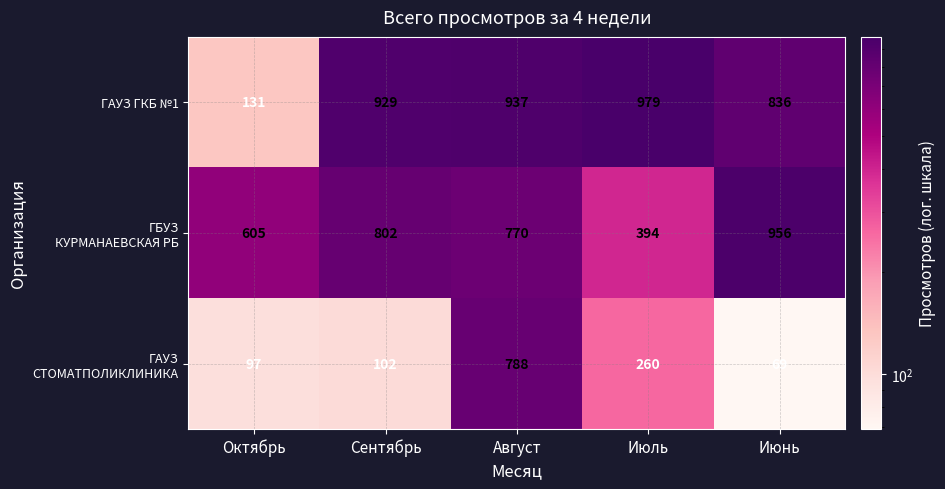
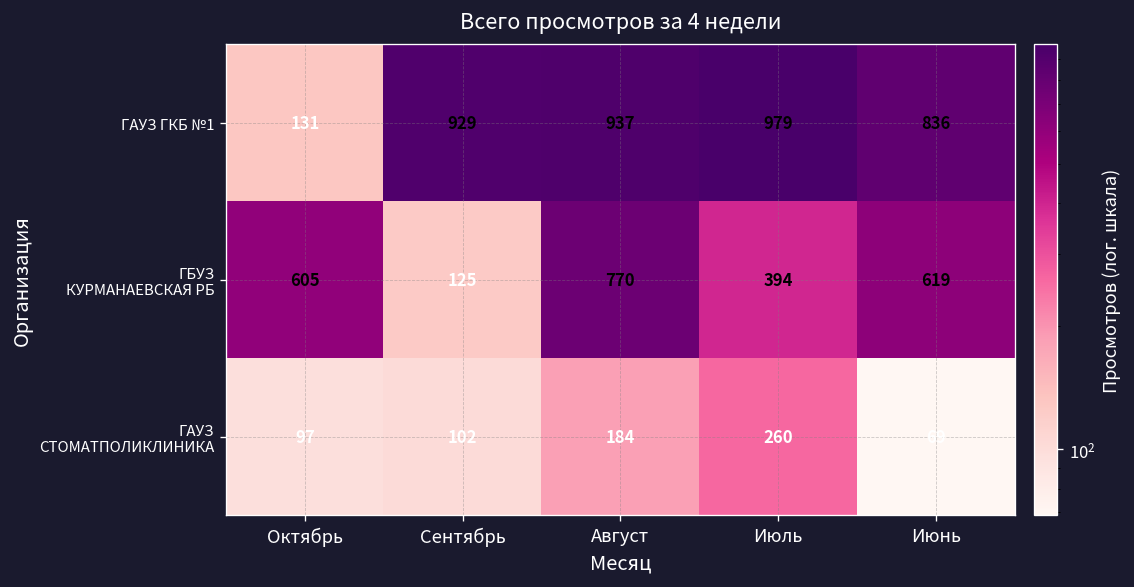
  {
    "ГАУЗ ГКБ №1": {
      "Октябрь": 131,
      "Сентябрь": 929,
      "Август": 937,
      "Июль": 979,
      "Июнь": 836
    },
    "ГБУЗ КУРМАНАЕВСКАЯ РБ": {
      "Октябрь": 605,
-     "Сентябрь": 802,
+     "Сентябрь": 125,
      "Август": 770,
      "Июль": 394,
-     "Июнь": 956
+     "Июнь": 619
    },
    "ГАУЗ СТОМАТПОЛИКЛИНИКА": {
-     "Август": 788,
+     "Август": 184,
      "Июль": 260
    }
  }
